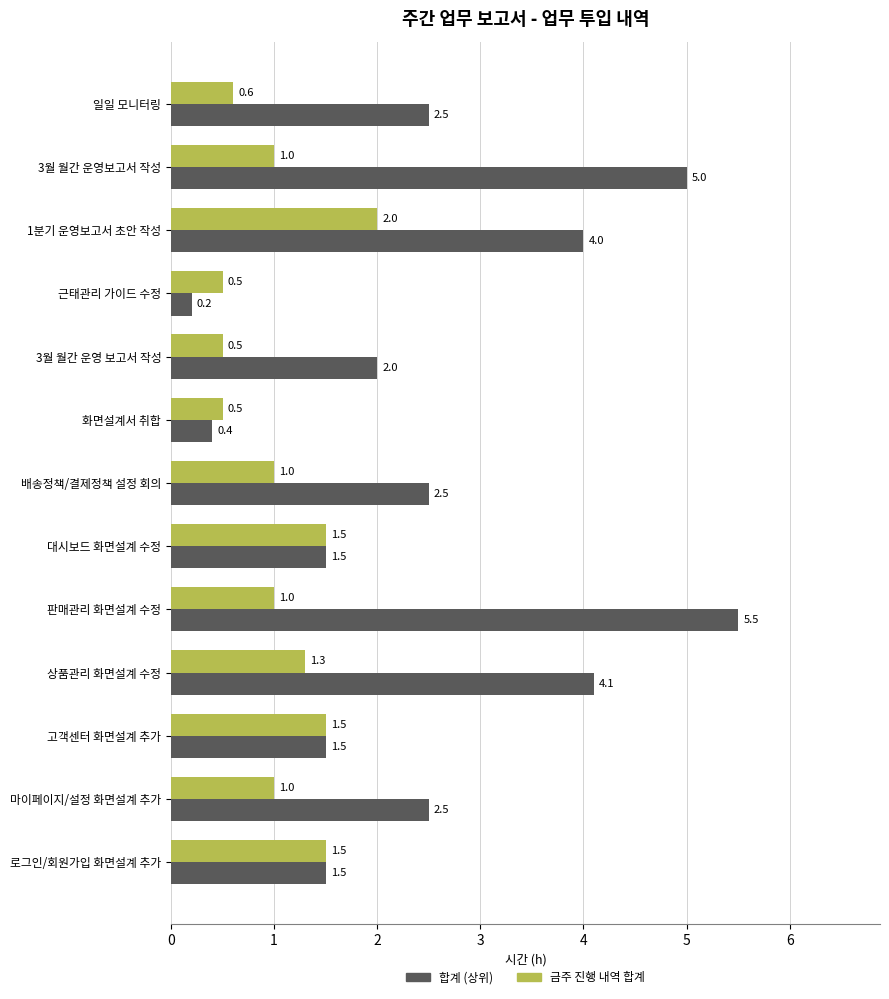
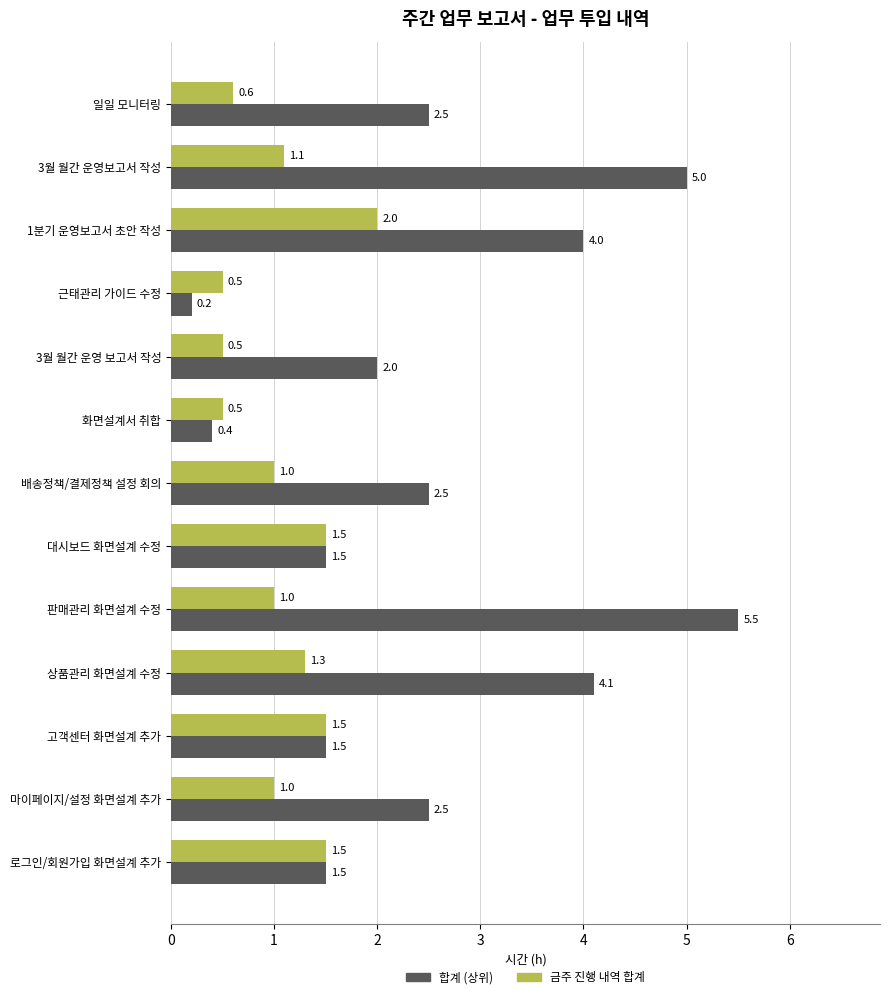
  {
    "합계 (상위)": {
      "일일 모니터링": 2.5,
      "3월 월간 운영보고서 작성": 5.0,
      "1분기 운영보고서 초안 작성": 4.0,
      "근태관리 가이드 수정": 0.2,
      "3월 월간 운영 보고서 작성": 2.0,
      "화면설계서 취합": 0.4,
      "배송정책/결제정책 설정 회의": 2.5,
      "대시보드 화면설계 수정": 1.5,
      "판매관리 화면설계 수정": 5.5,
      "상품관리 화면설계 수정": 4.1,
      "고객센터 화면설계 추가": 1.5,
      "마이페이지/설정 화면설계 추가": 2.5,
      "로그인/회원가입 화면설계 추가": 1.5
    },
    "금주 진행 내역 합계": {
      "일일 모니터링": 0.6,
-     "3월 월간 운영보고서 작성": 1.0,
+     "3월 월간 운영보고서 작성": 1.1,
      "1분기 운영보고서 초안 작성": 2.0,
      "근태관리 가이드 수정": 0.5,
      "3월 월간 운영 보고서 작성": 0.5,
      "화면설계서 취합": 0.5,
      "배송정책/결제정책 설정 회의": 1.0,
      "대시보드 화면설계 수정": 1.5,
      "판매관리 화면설계 수정": 1.0,
      "상품관리 화면설계 수정": 1.3,
      "고객센터 화면설계 추가": 1.5,
      "마이페이지/설정 화면설계 추가": 1.0,
      "로그인/회원가입 화면설계 추가": 1.5
    }
  }
